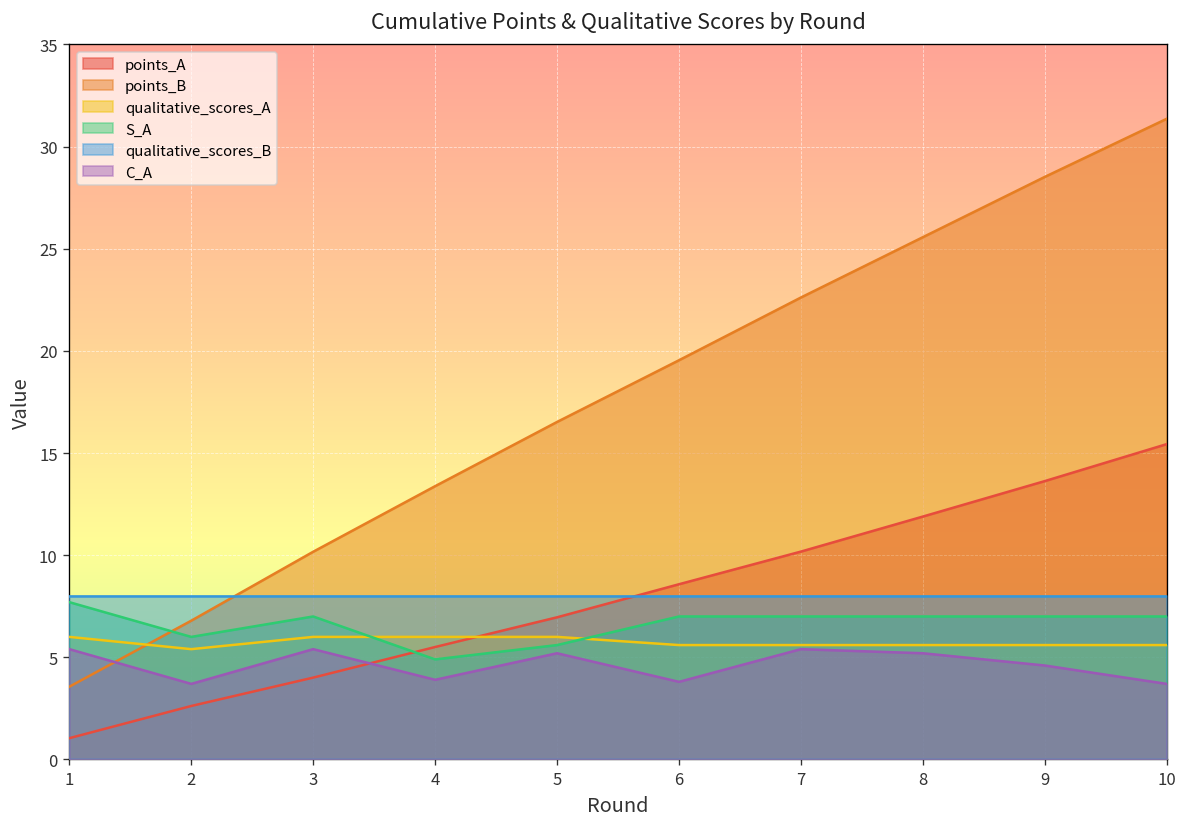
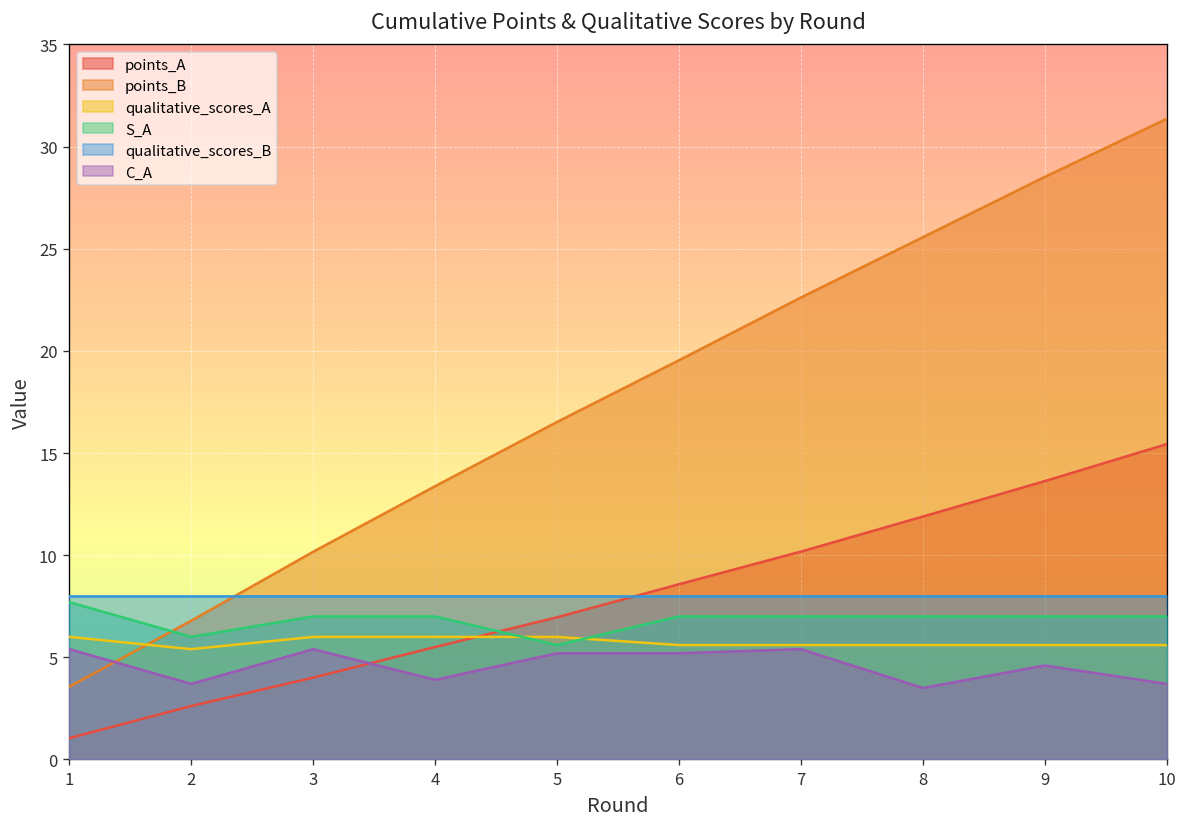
  {
    "S_A": {
      "1": 7.7,
      "2": 6.0,
      "3": 7.0,
-     "4": 4.9,
+     "4": 7.0,
      "5": 5.6,
      "6": 7.0,
      "7": 7.0,
      "8": 7.0,
      "9": 7.0,
      "10": 7.0
    },
    "qualitative_scores_B": {
      "1": 8.0,
      "2": 8.0,
      "3": 8.0,
      "4": 8.0,
      "5": 8.0,
      "6": 8.0,
      "7": 8.0,
      "8": 8.0,
      "9": 8.0,
      "10": 8.0
    },
    "C_A": {
      "1": 5.4,
      "2": 3.7,
      "3": 5.4,
      "4": 3.9,
      "5": 5.2,
-     "6": 3.8,
+     "6": 5.2,
      "7": 5.4,
-     "8": 5.2,
+     "8": 3.5,
      "9": 4.6,
      "10": 3.7
    }
  }
